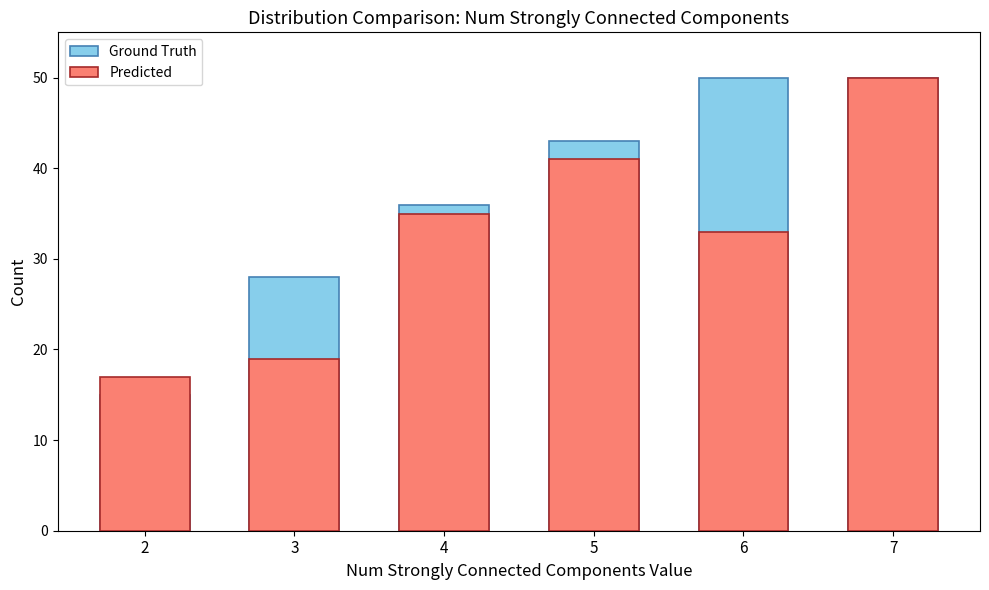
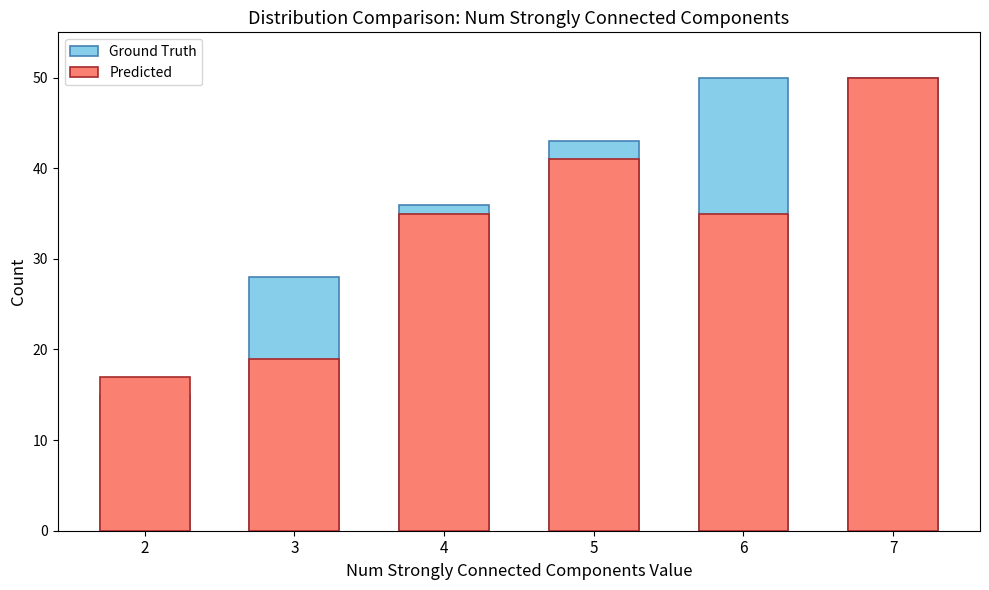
  {
    "Ground Truth": {
      "3": 28,
      "4": 36,
      "5": 43,
      "6": 50,
      "7": 50
    },
    "Predicted": {
      "2": 17,
-     "6": 33,
+     "6": 35,
      "7": 50
    }
  }
